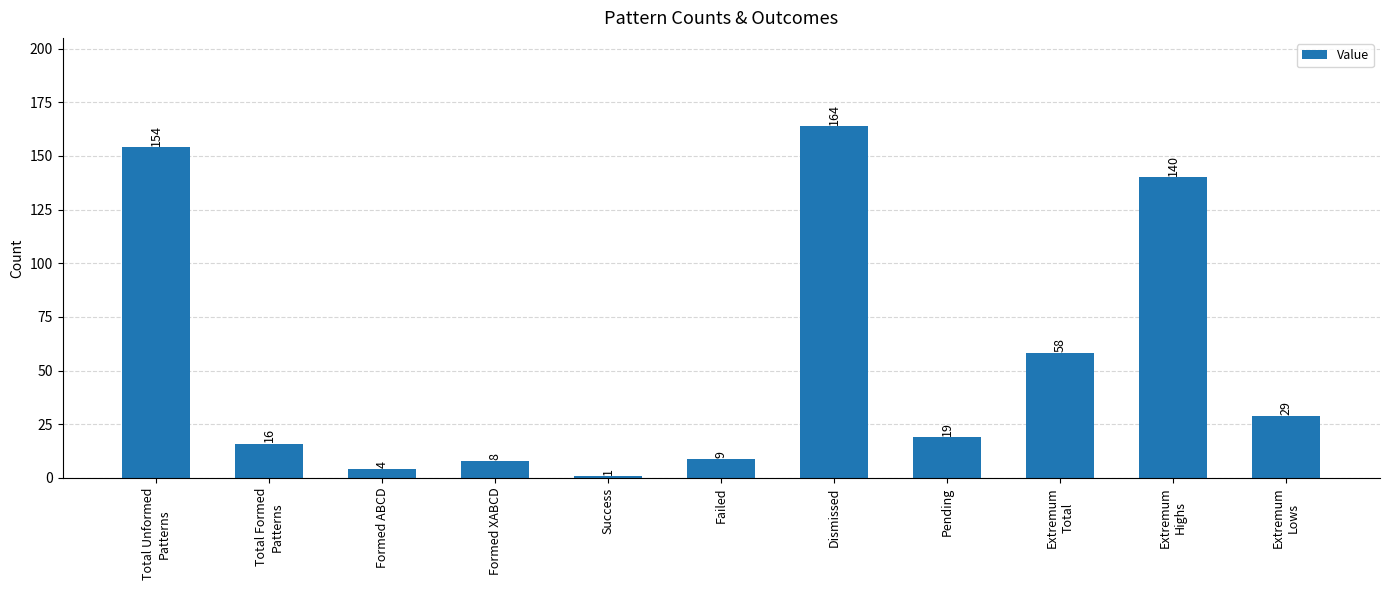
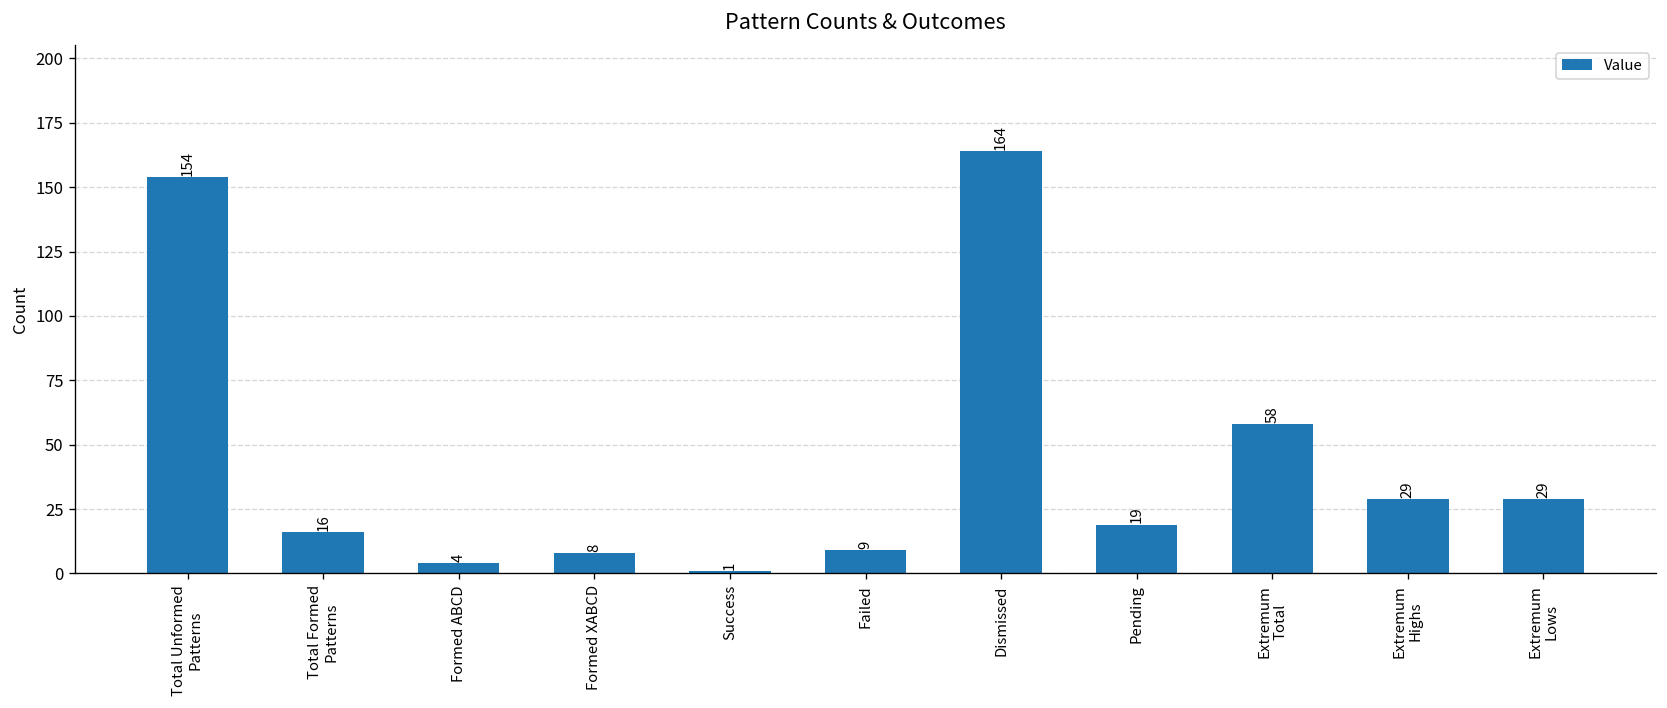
  {
    "Total Unformed Patterns": 154,
    "Total Formed Patterns": 16,
    "Formed ABCD": 4,
    "Formed XABCD": 8,
    "Success": 1,
    "Failed": 9,
    "Dismissed": 164,
    "Pending": 19,
    "Extremum Total": 58,
-   "Extremum Highs": 140,
+   "Extremum Highs": 29,
    "Extremum Lows": 29
  }
